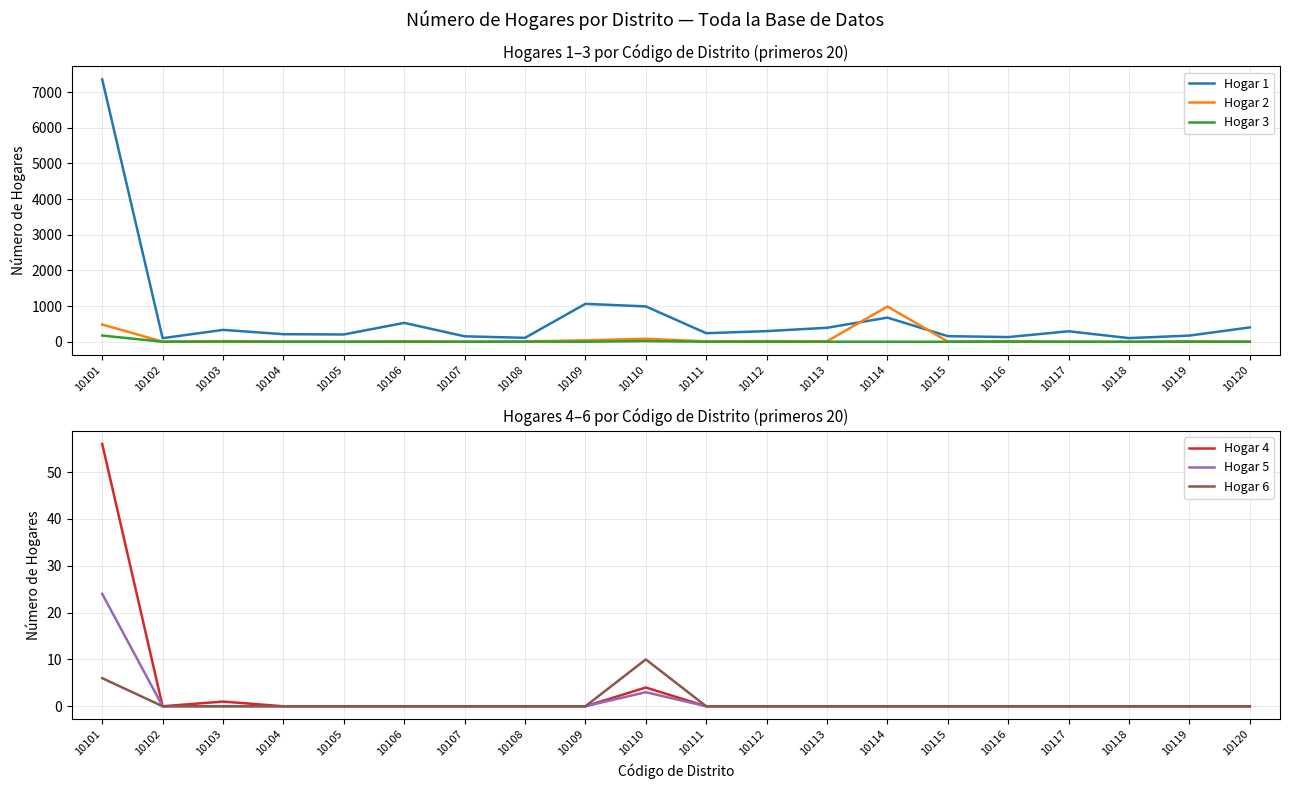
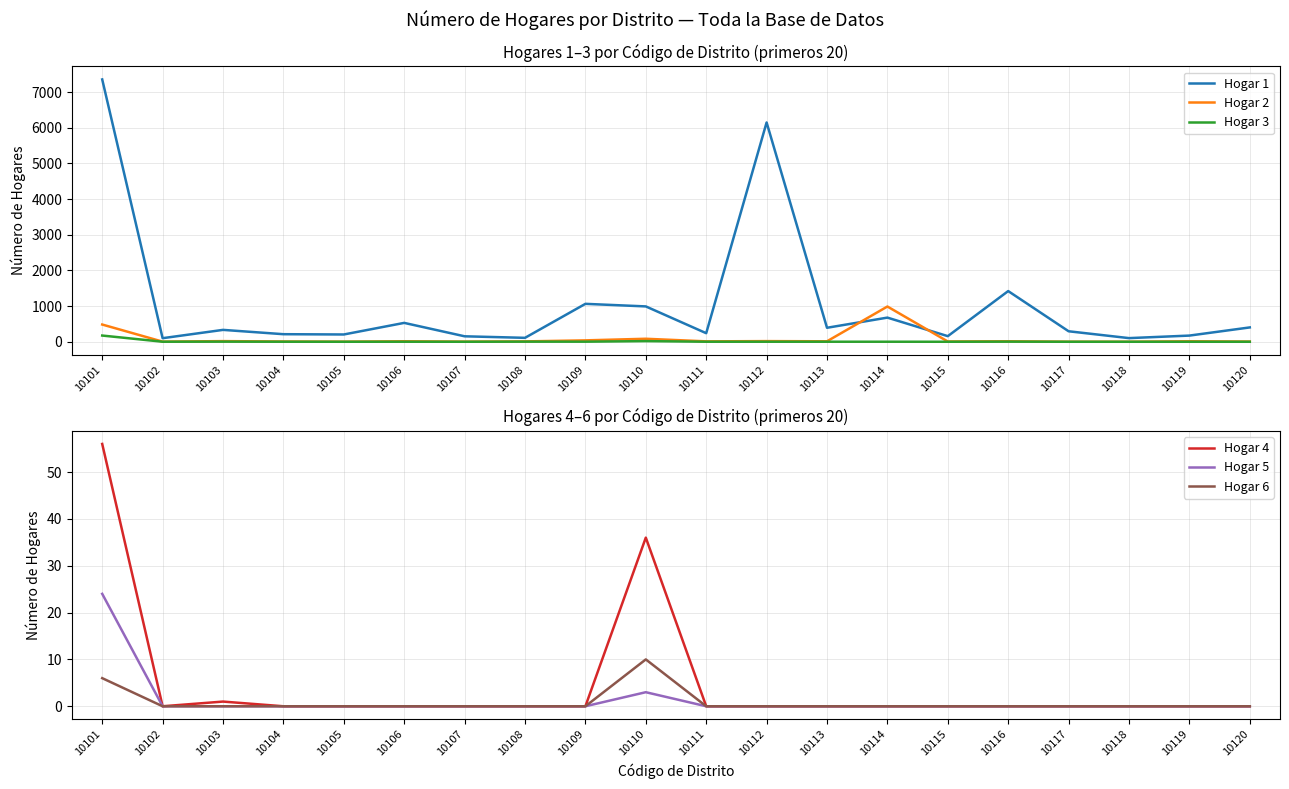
  {
    "Hogares 1–3 por Código de Distrito (primeros 20)": {
      "Hogar 1": {
        "10101": 7400,
        "10102": 100,
        "10103": 300,
        "10104": 200,
        "10105": 200,
        "10106": 500,
        "10107": 200,
        "10108": 100,
        "10109": 1100,
        "10110": 1000,
        "10111": 200,
-       "10112": 300,
+       "10112": 6100,
        "10113": 400,
        "10114": 700,
        "10115": 200,
-       "10116": 100,
+       "10116": 1400,
        "10117": 300,
        "10118": 100,
        "10119": 200,
        "10120": 400
      },
      "Hogar 2": {
        "10101": 500,
        "10114": 1000
      },
      "Hogar 3": {
        "10101": 200,
        "10114": 0
      }
    },
    "Hogares 4–6 por Código de Distrito (primeros 20)": {
      "Hogar 4": {
        "10101": 56,
        "10103": 1,
-       "10110": 4
+       "10110": 36
      },
      "Hogar 5": {
        "10101": 24,
        "10110": 3
      },
      "Hogar 6": {
        "10101": 6,
        "10110": 10
      }
    }
  }
